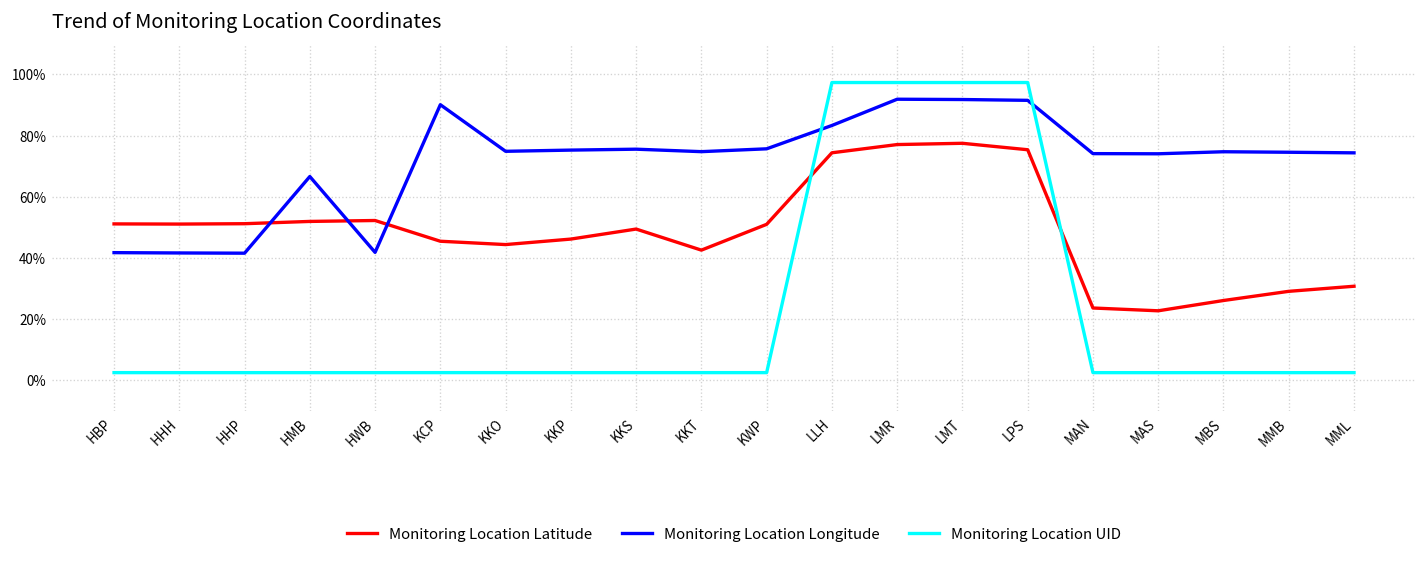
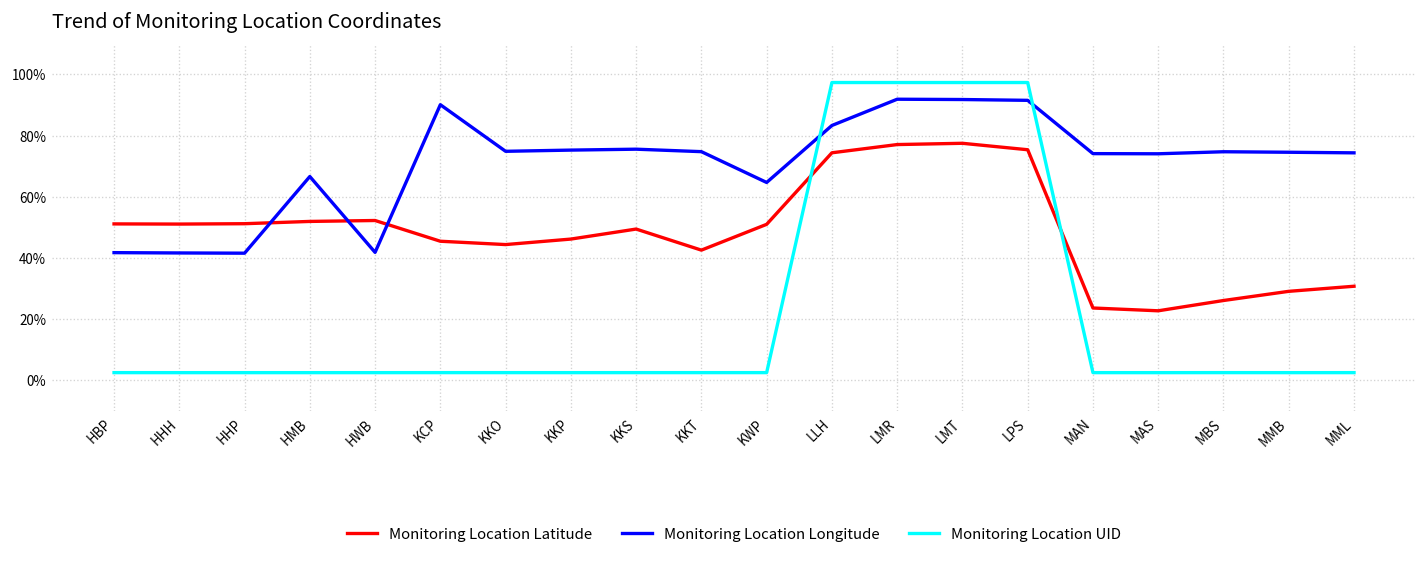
  {
    "Monitoring Location Latitude": {
      "HBP": "51%",
      "HHH": "51%",
      "HHP": "51%",
      "HMB": "52%",
      "HWB": "52%",
      "KCP": "45%",
      "KKO": "44%",
      "KKP": "46%",
      "KKS": "49%",
      "KKT": "43%",
      "KWP": "51%",
      "LLH": "74%",
      "LMR": "77%",
      "LMT": "77%",
      "LPS": "75%",
      "MAN": "24%",
      "MAS": "23%",
      "MBS": "26%",
      "MMB": "29%",
      "MML": "31%"
    },
    "Monitoring Location Longitude": {
      "HBP": "42%",
      "HHH": "42%",
      "HHP": "42%",
      "HMB": "67%",
      "HWB": "42%",
      "KCP": "90%",
      "KKO": "75%",
      "KKP": "75%",
      "KKS": "76%",
      "KKT": "75%",
-     "KWP": "76%",
+     "KWP": "65%",
      "LLH": "83%",
      "LMR": "92%",
      "LMT": "92%",
      "LPS": "92%",
      "MAN": "74%",
      "MAS": "74%",
      "MBS": "75%",
      "MMB": "75%",
      "MML": "74%"
    },
    "Monitoring Location UID": {
      "HBP": "3%",
      "HHH": "3%",
      "HHP": "3%",
      "HMB": "3%",
      "HWB": "3%",
      "KCP": "3%",
      "KKO": "3%",
      "KKP": "3%",
      "KKS": "3%",
      "KKT": "3%",
      "KWP": "3%",
      "LLH": "97%",
      "LMR": "97%",
      "LMT": "97%",
      "LPS": "97%",
      "MAN": "3%",
      "MAS": "3%",
      "MBS": "3%",
      "MMB": "3%",
      "MML": "3%"
    }
  }
